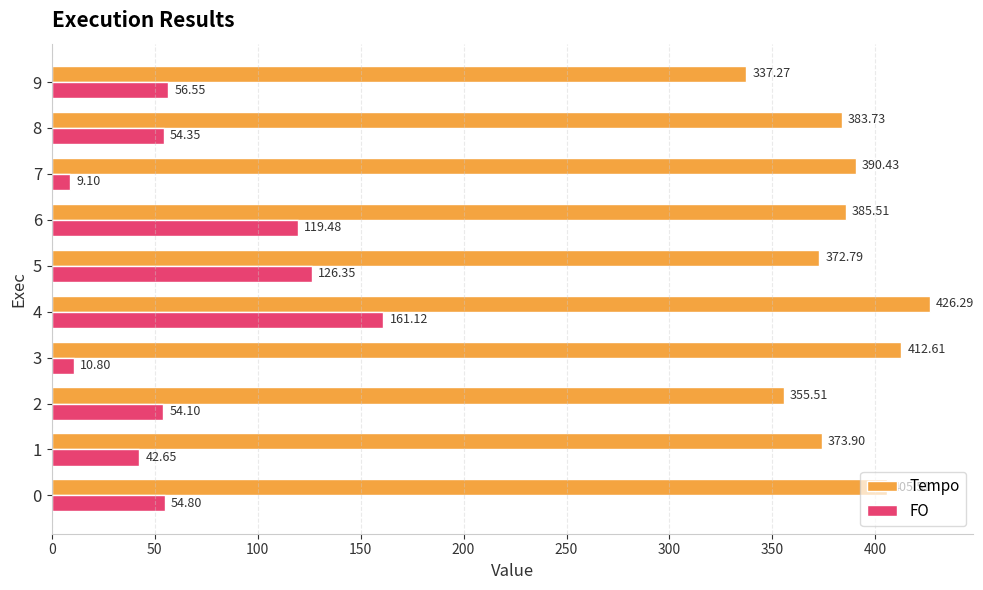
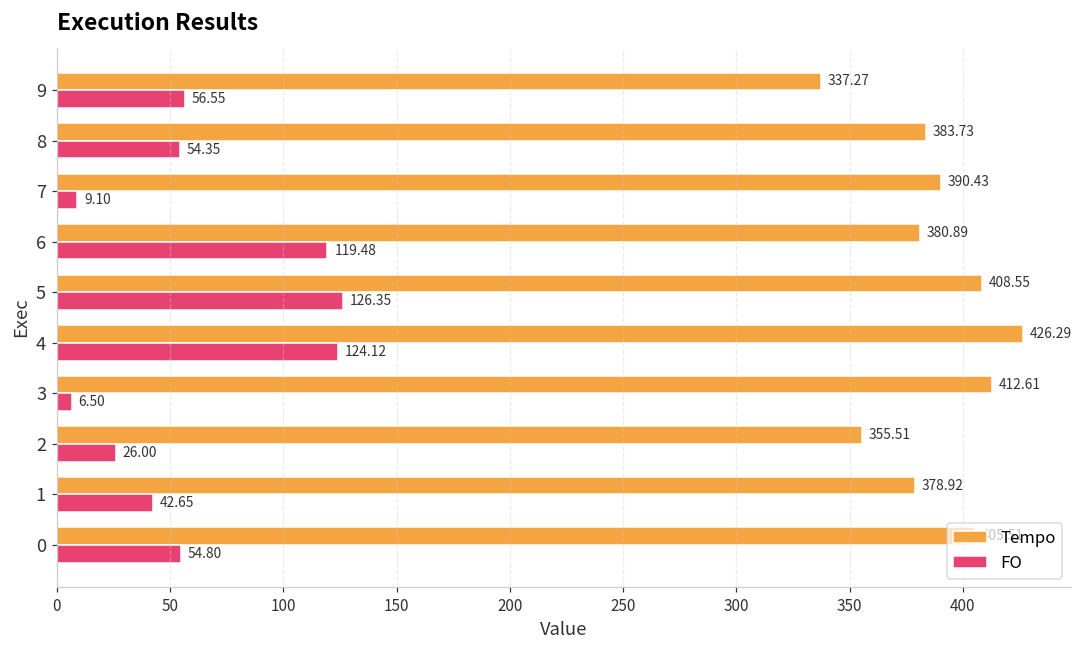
  {
    "Tempo": {
      "9": 337.27,
      "8": 383.73,
      "7": 390.43,
-     "6": 385.51,
-     "5": 372.79,
+     "6": 380.89,
+     "5": 408.55,
      "4": 426.29,
      "3": 412.61,
      "2": 355.51,
-     "1": 373.90
+     "1": 378.92
    },
    "FO": {
      "9": 56.55,
      "8": 54.35,
      "7": 9.10,
      "6": 119.48,
      "5": 126.35,
-     "4": 161.12,
-     "3": 10.80,
-     "2": 54.10,
+     "4": 124.12,
+     "3": 6.50,
+     "2": 26.00,
      "1": 42.65,
      "0": 54.80
    }
  }
